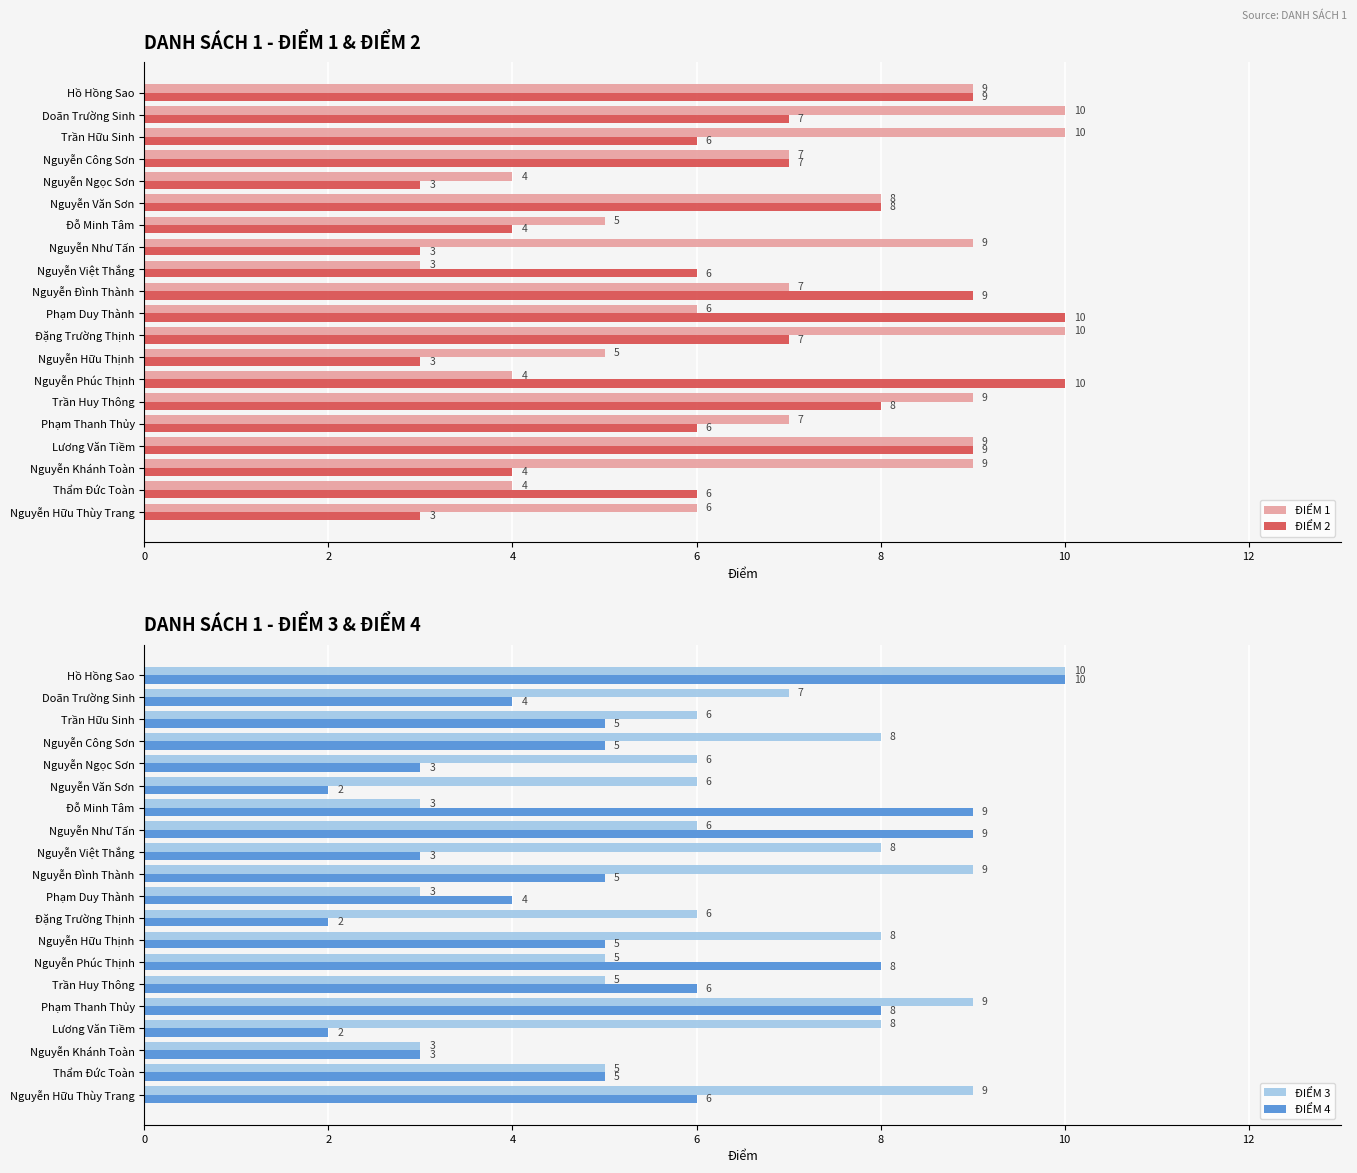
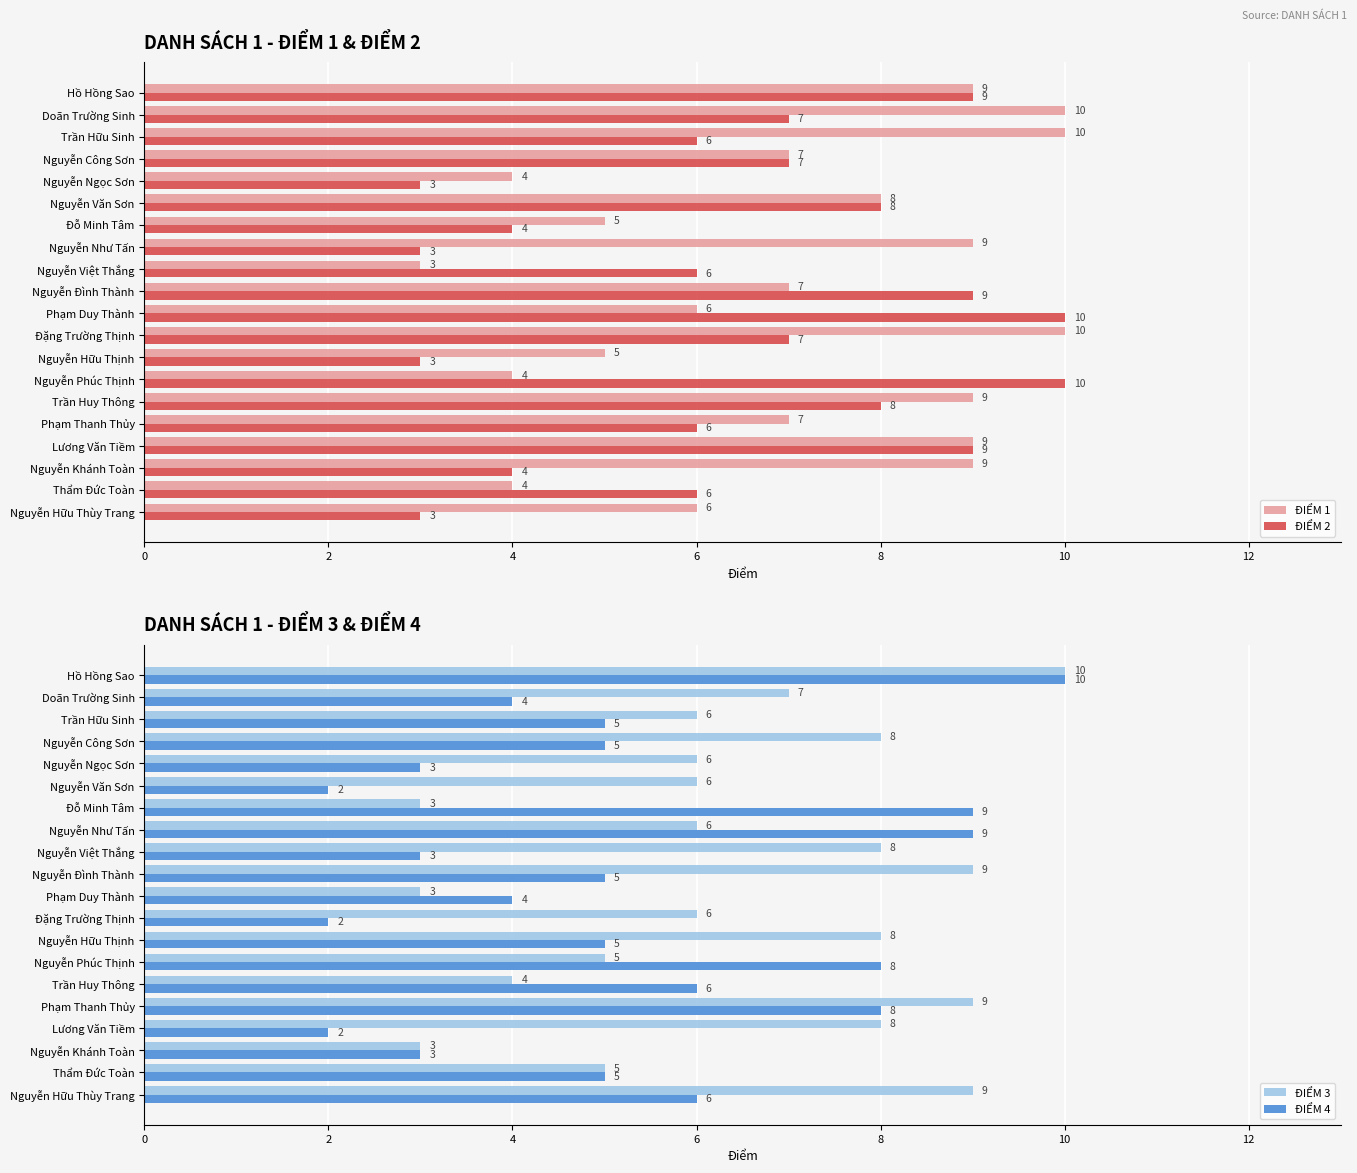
  {
    "DANH SÁCH 1 - ĐIỂM 1 & ĐIỂM 2": {
      "ĐIỂM 1": {
        "Doãn Trường Sinh": 10,
        "Trần Hữu Sinh": 10,
        "Nguyễn Ngọc Sơn": 4,
        "Đỗ Minh Tâm": 5,
        "Nguyễn Như Tấn": 9,
        "Nguyễn Việt Thắng": 3,
        "Nguyễn Đình Thành": 7,
        "Phạm Duy Thành": 6,
        "Đặng Trường Thịnh": 10,
        "Nguyễn Hữu Thịnh": 5,
        "Nguyễn Phúc Thịnh": 4,
        "Trần Huy Thông": 9,
        "Phạm Thanh Thủy": 7,
        "Nguyễn Khánh Toàn": 9,
        "Thẩm Đức Toàn": 4,
        "Nguyễn Hữu Thùy Trang": 6
      },
      "ĐIỂM 2": {
        "Doãn Trường Sinh": 7,
        "Trần Hữu Sinh": 6,
        "Nguyễn Ngọc Sơn": 3,
        "Đỗ Minh Tâm": 4,
        "Nguyễn Như Tấn": 3,
        "Nguyễn Việt Thắng": 6,
        "Nguyễn Đình Thành": 9,
        "Phạm Duy Thành": 10,
        "Đặng Trường Thịnh": 7,
        "Nguyễn Hữu Thịnh": 3,
        "Nguyễn Phúc Thịnh": 10,
        "Trần Huy Thông": 8,
        "Phạm Thanh Thủy": 6,
        "Nguyễn Khánh Toàn": 4,
        "Thẩm Đức Toàn": 6,
        "Nguyễn Hữu Thùy Trang": 3
      }
    },
    "DANH SÁCH 1 - ĐIỂM 3 & ĐIỂM 4": {
      "ĐIỂM 3": {
        "Doãn Trường Sinh": 7,
        "Trần Hữu Sinh": 6,
        "Nguyễn Công Sơn": 8,
        "Nguyễn Ngọc Sơn": 6,
        "Nguyễn Văn Sơn": 6,
        "Đỗ Minh Tâm": 3,
        "Nguyễn Như Tấn": 6,
        "Nguyễn Việt Thắng": 8,
        "Nguyễn Đình Thành": 9,
        "Phạm Duy Thành": 3,
        "Đặng Trường Thịnh": 6,
        "Nguyễn Hữu Thịnh": 8,
        "Nguyễn Phúc Thịnh": 5,
-       "Trần Huy Thông": 5,
+       "Trần Huy Thông": 4,
        "Phạm Thanh Thủy": 9,
        "Lương Văn Tiềm": 8,
        "Nguyễn Hữu Thùy Trang": 9
      },
      "ĐIỂM 4": {
        "Doãn Trường Sinh": 4,
        "Trần Hữu Sinh": 5,
        "Nguyễn Công Sơn": 5,
        "Nguyễn Ngọc Sơn": 3,
        "Nguyễn Văn Sơn": 2,
        "Đỗ Minh Tâm": 9,
        "Nguyễn Như Tấn": 9,
        "Nguyễn Việt Thắng": 3,
        "Nguyễn Đình Thành": 5,
        "Phạm Duy Thành": 4,
        "Đặng Trường Thịnh": 2,
        "Nguyễn Hữu Thịnh": 5,
        "Nguyễn Phúc Thịnh": 8,
        "Trần Huy Thông": 6,
        "Phạm Thanh Thủy": 8,
        "Lương Văn Tiềm": 2,
        "Nguyễn Hữu Thùy Trang": 6
      }
    }
  }
